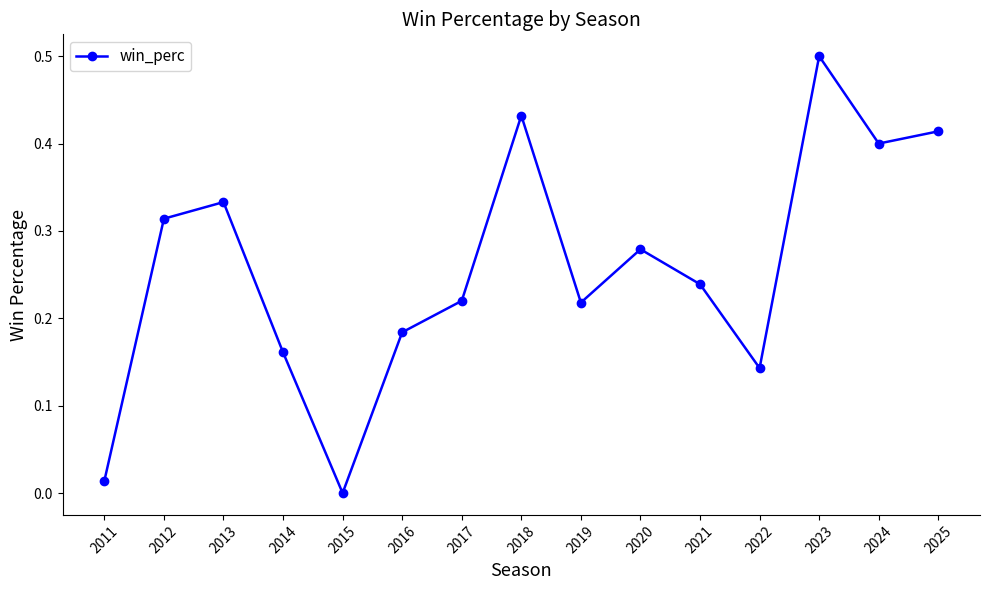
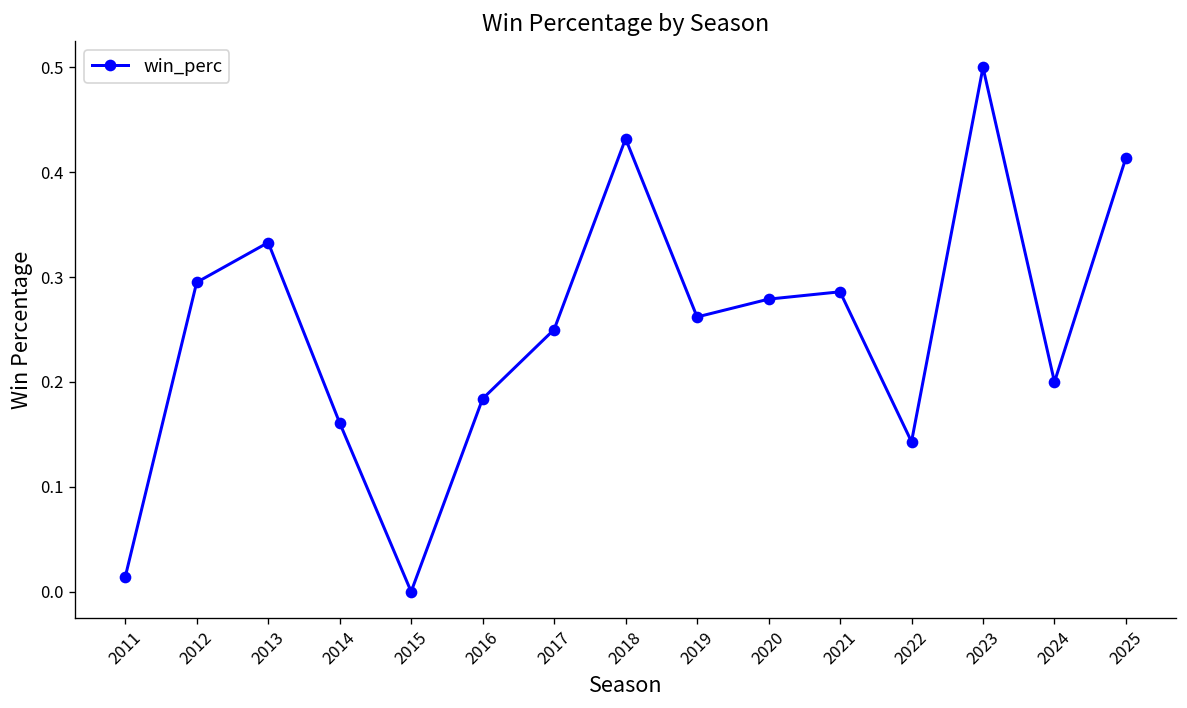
  {
    "2011": 0.01,
-   "2012": 0.31,
+   "2012": 0.30,
    "2013": 0.33,
    "2014": 0.16,
    "2015": 0.00,
    "2016": 0.18,
-   "2017": 0.22,
+   "2017": 0.25,
    "2018": 0.43,
-   "2019": 0.22,
+   "2019": 0.26,
    "2020": 0.28,
-   "2021": 0.24,
+   "2021": 0.29,
    "2022": 0.14,
    "2023": 0.50,
-   "2024": 0.4,
+   "2024": 0.2,
    "2025": 0.41
  }
